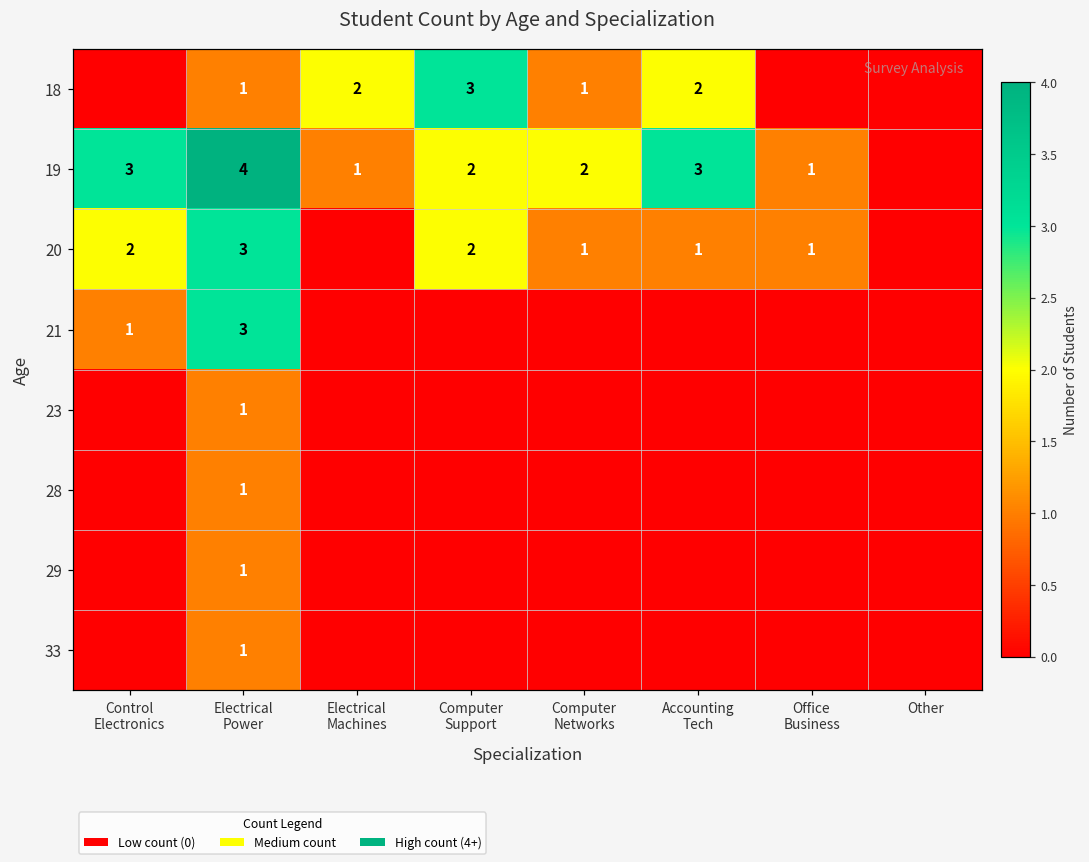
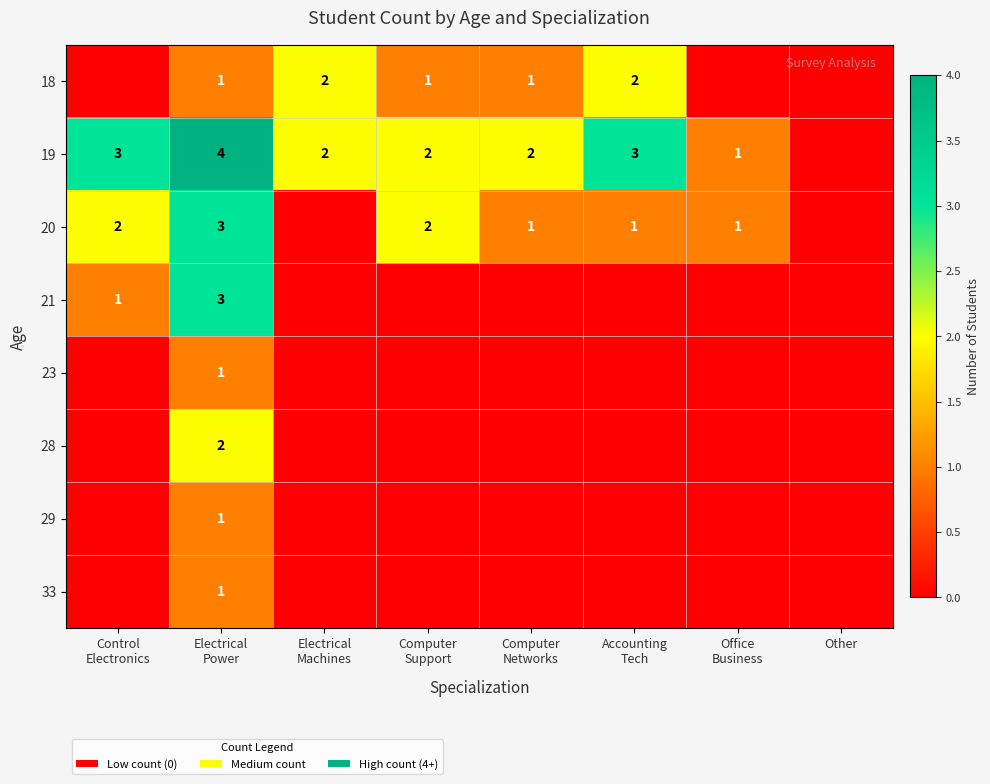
  {
    "18": {
      "Electrical Power": 1,
      "Electrical Machines": 2,
-     "Computer Support": 3,
+     "Computer Support": 1,
      "Computer Networks": 1,
      "Accounting Tech": 2
    },
    "19": {
      "Control Electronics": 3,
      "Electrical Power": 4,
-     "Electrical Machines": 1,
+     "Electrical Machines": 2,
      "Computer Support": 2,
      "Computer Networks": 2,
      "Accounting Tech": 3,
      "Office Business": 1
    },
    "20": {
      "Control Electronics": 2,
      "Electrical Power": 3,
      "Computer Support": 2,
      "Computer Networks": 1,
      "Accounting Tech": 1,
      "Office Business": 1
    },
    "21": {
      "Control Electronics": 1,
      "Electrical Power": 3
    },
    "23": {
      "Electrical Power": 1
    },
    "28": {
-     "Electrical Power": 1
+     "Electrical Power": 2
    },
    "29": {
      "Electrical Power": 1
    },
    "33": {
      "Electrical Power": 1
    }
  }
